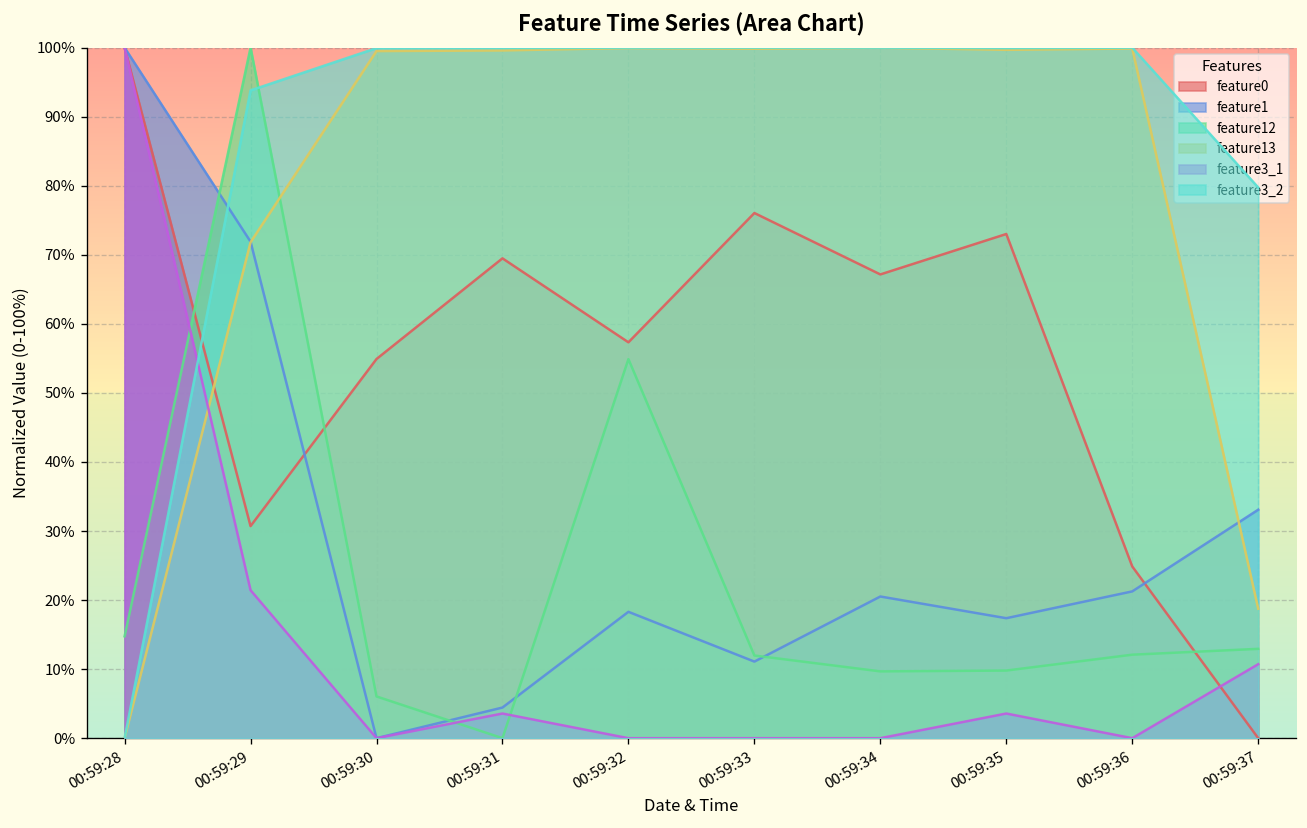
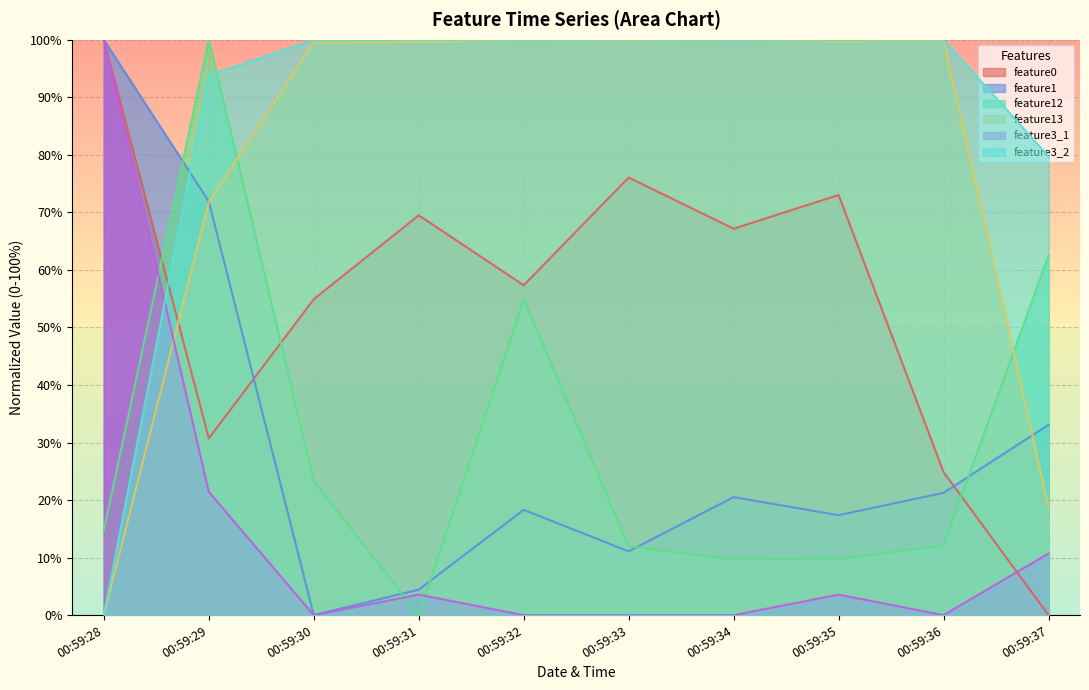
  {
    "feature0": {
      "00:59:29": "31%",
      "00:59:30": "55%",
      "00:59:31": "69%",
      "00:59:32": "57%",
      "00:59:33": "76%",
      "00:59:34": "67%",
      "00:59:35": "73%",
      "00:59:36": "25%",
      "00:59:37": "0%"
    },
    "feature1": {
      "00:59:31": "4%",
      "00:59:32": "18%",
      "00:59:33": "11%",
      "00:59:34": "21%",
      "00:59:35": "17%",
      "00:59:36": "21%",
      "00:59:37": "33%"
    },
    "feature12": {
      "00:59:28": "15%",
      "00:59:29": "100%",
-     "00:59:30": "6%",
+     "00:59:30": "23%",
      "00:59:31": "0%",
      "00:59:32": "55%",
      "00:59:33": "12%",
      "00:59:34": "10%",
      "00:59:35": "10%",
      "00:59:36": "12%",
-     "00:59:37": "13%"
+     "00:59:37": "63%"
    },
    "feature13": {
      "00:59:37": "19%"
    },
    "feature3_1": {
      "00:59:29": "21%",
      "00:59:31": "4%",
      "00:59:32": "0%",
      "00:59:33": "0%",
      "00:59:34": "0%",
      "00:59:35": "4%",
      "00:59:36": "0%",
      "00:59:37": "11%"
    },
    "feature3_2": {
      "00:59:29": "94%"
    }
  }
